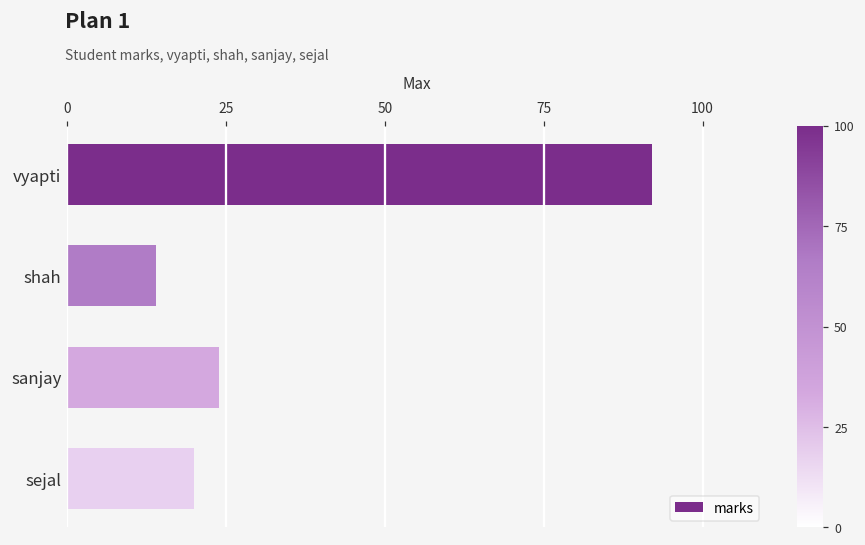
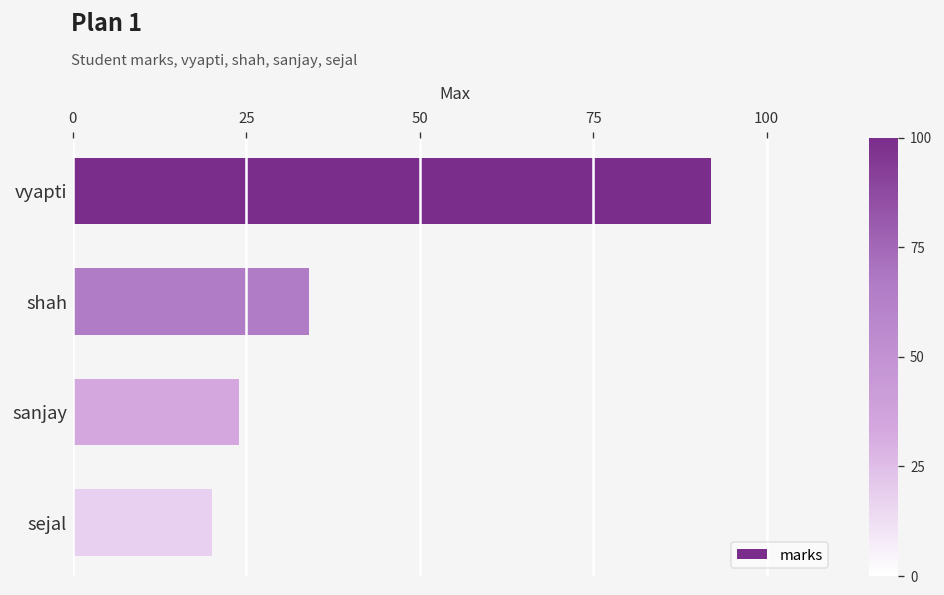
  {
    "vyapti": 92,
-   "shah": 14,
+   "shah": 34,
    "sanjay": 24,
    "sejal": 20
  }
